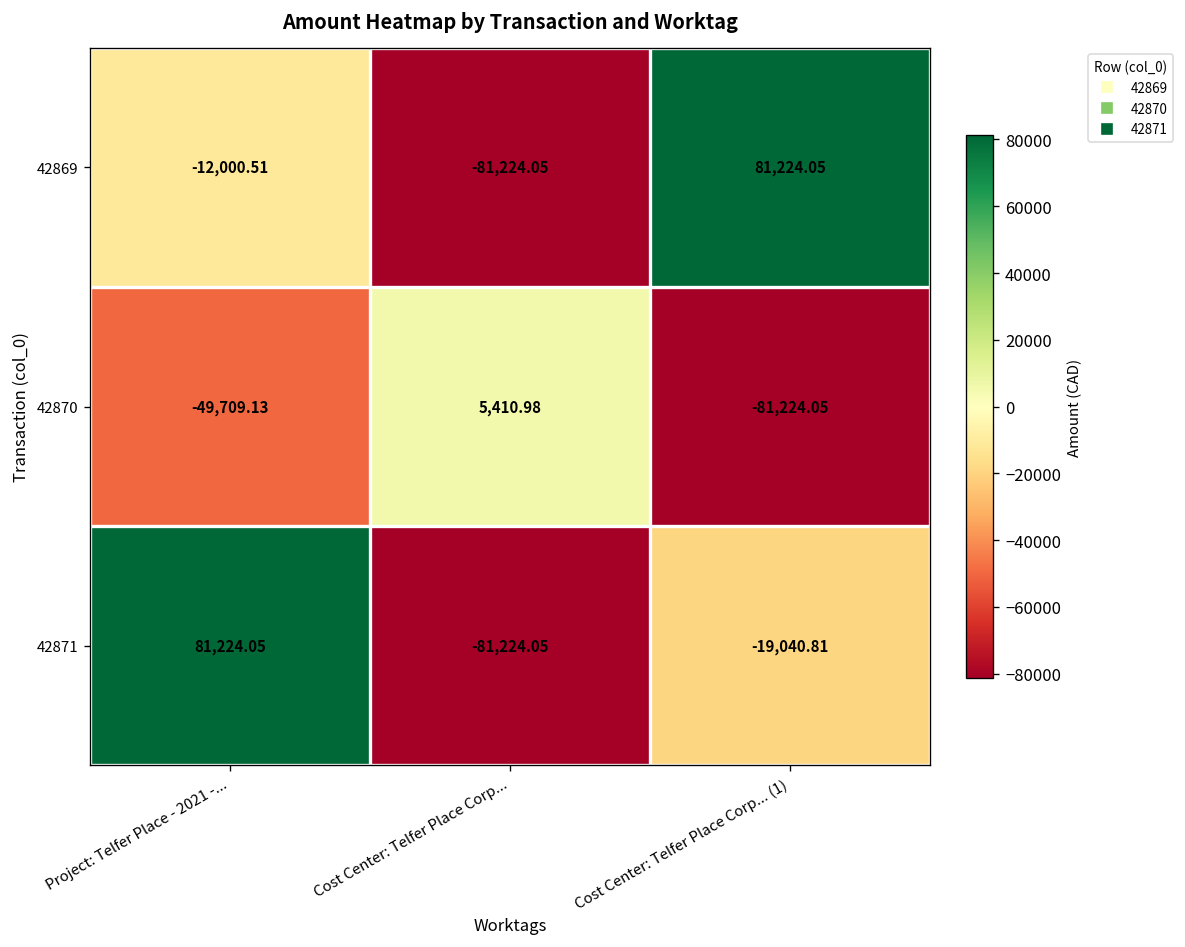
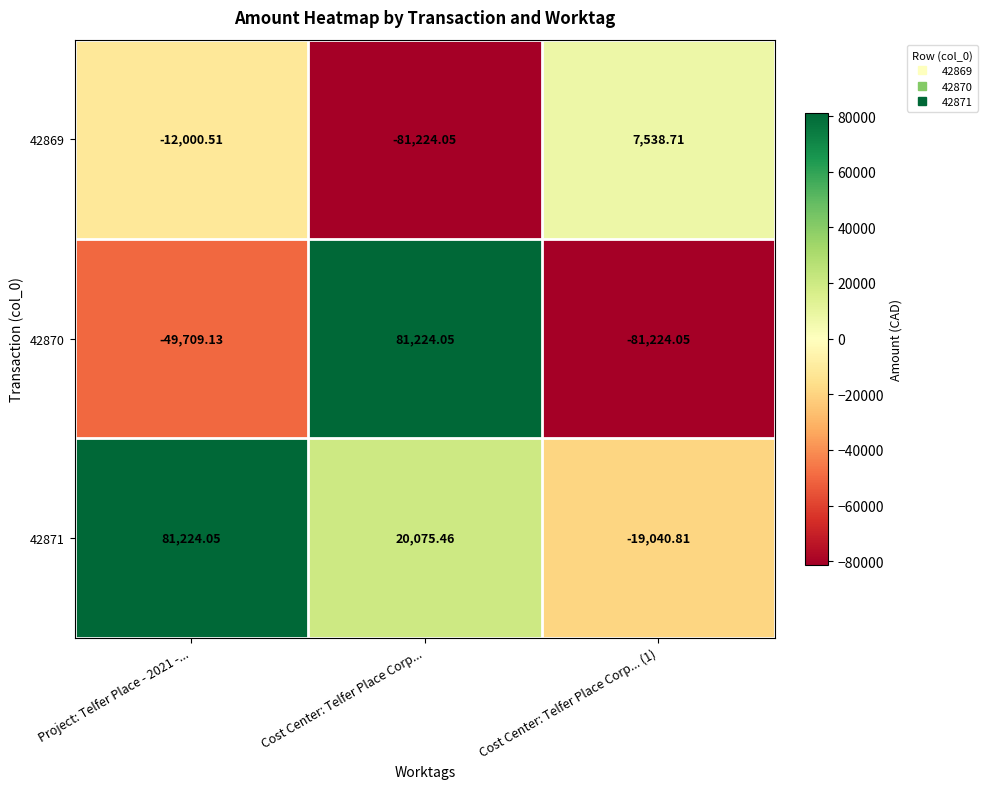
  {
    "42869": {
      "Project: Telfer Place - 2021 -...": "-12,000.51",
      "Cost Center: Telfer Place Corp...": "-81,224.05",
-     "Cost Center: Telfer Place Corp... (1)": "81,224.05"
+     "Cost Center: Telfer Place Corp... (1)": "7,538.71"
    },
    "42870": {
      "Project: Telfer Place - 2021 -...": "-49,709.13",
-     "Cost Center: Telfer Place Corp...": "5,410.98",
+     "Cost Center: Telfer Place Corp...": "81,224.05",
      "Cost Center: Telfer Place Corp... (1)": "-81,224.05"
    },
    "42871": {
      "Project: Telfer Place - 2021 -...": "81,224.05",
-     "Cost Center: Telfer Place Corp...": "-81,224.05",
+     "Cost Center: Telfer Place Corp...": "20,075.46",
      "Cost Center: Telfer Place Corp... (1)": "-19,040.81"
    }
  }
